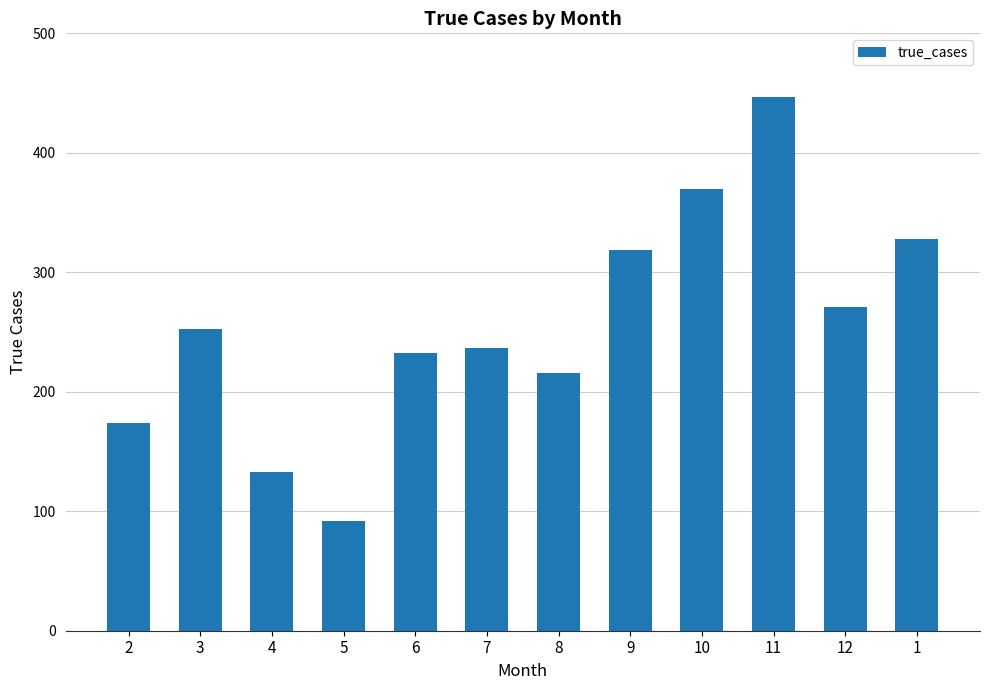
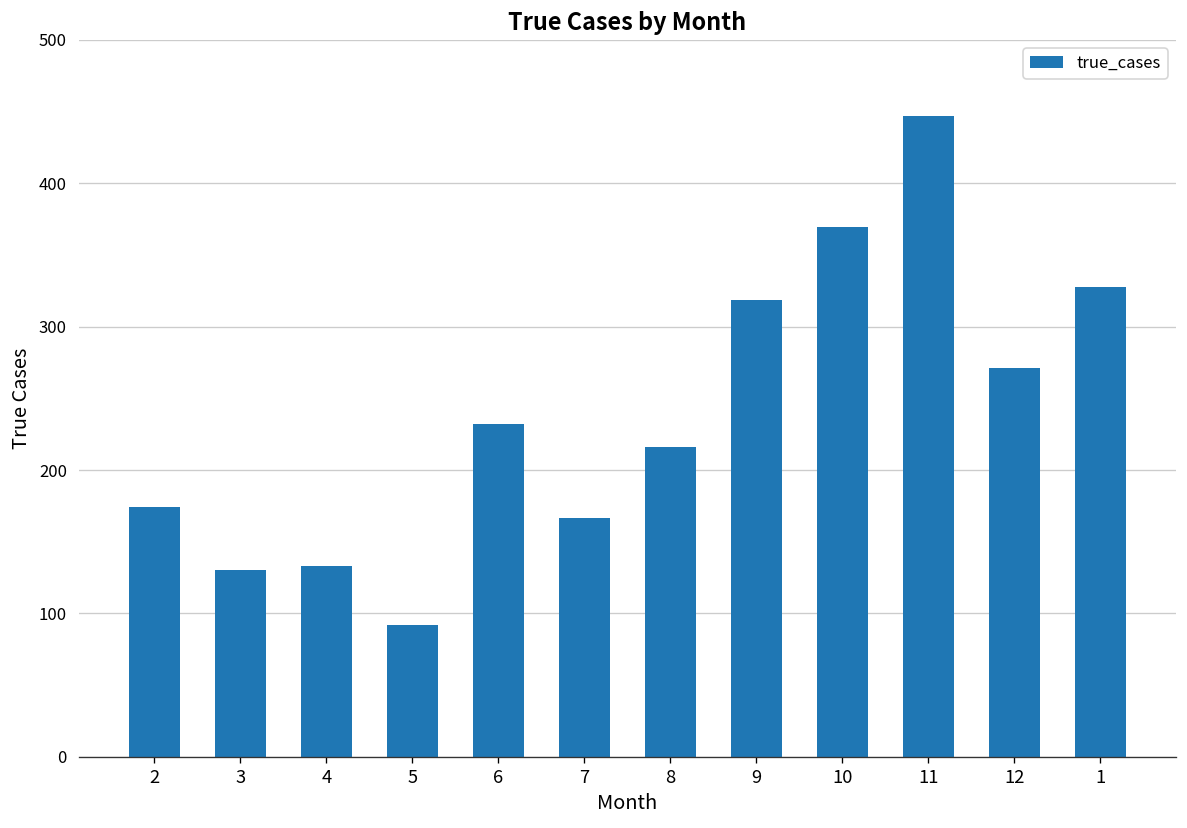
  {
    "2": 174,
-   "3": 253,
+   "3": 130,
    "4": 133,
    "5": 92,
    "6": 232,
-   "7": 237,
+   "7": 167,
    "8": 216,
    "9": 319,
    "10": 370,
    "11": 447,
    "12": 271,
    "1": 328
  }
